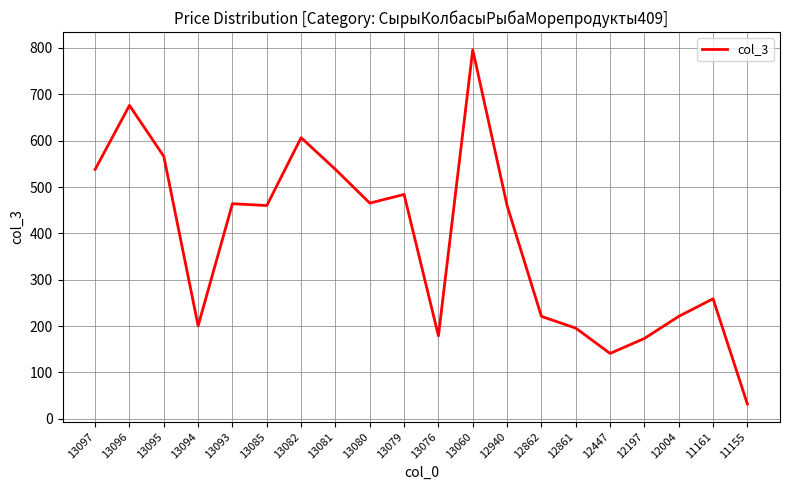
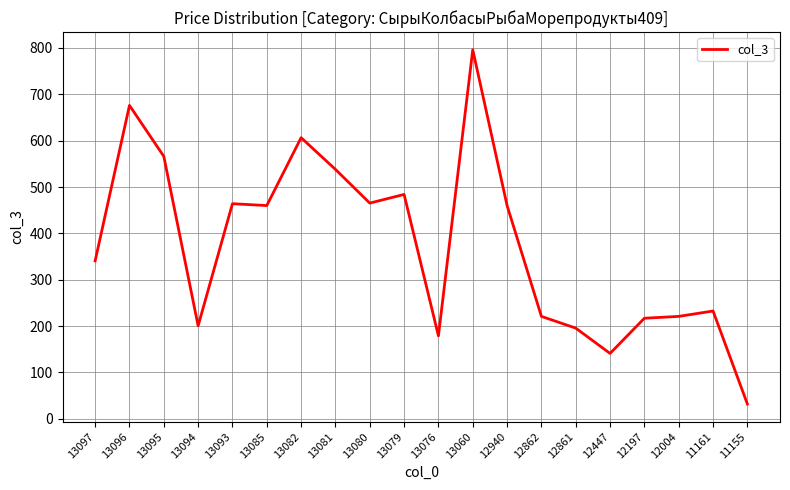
  {
-   "13097": 540,
+   "13097": 340,
    "13096": 680,
    "13095": 570,
    "13094": 200,
    "13093": 460,
    "13085": 460,
    "13082": 610,
    "13081": 540,
    "13080": 470,
    "13079": 480,
    "13076": 180,
    "13060": 800,
    "12940": 460,
    "12862": 220,
    "12861": 200,
    "12447": 140,
-   "12197": 170,
+   "12197": 220,
    "12004": 220,
-   "11161": 260,
+   "11161": 230,
    "11155": 30
  }
